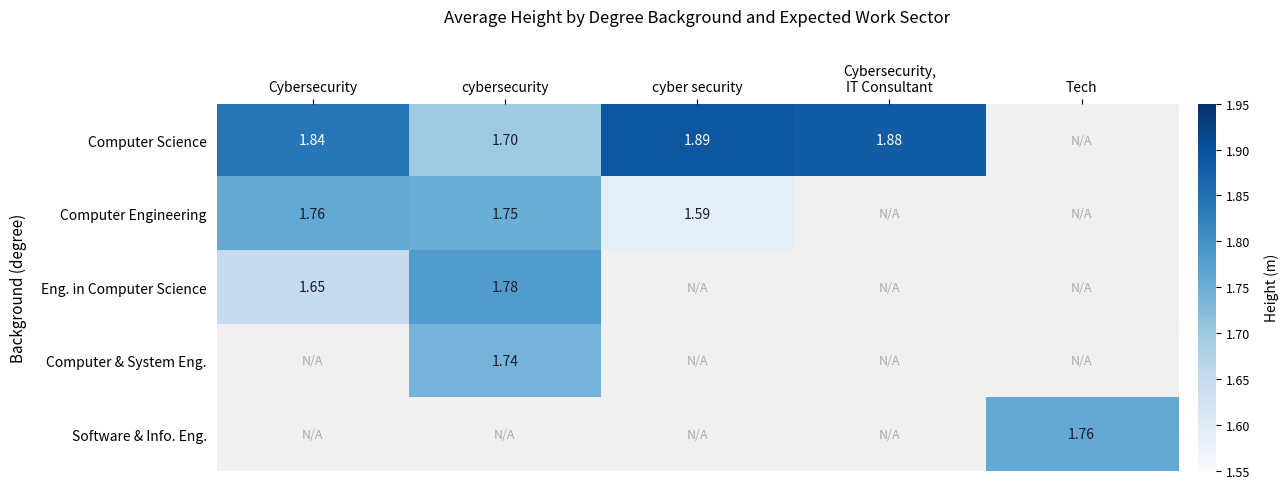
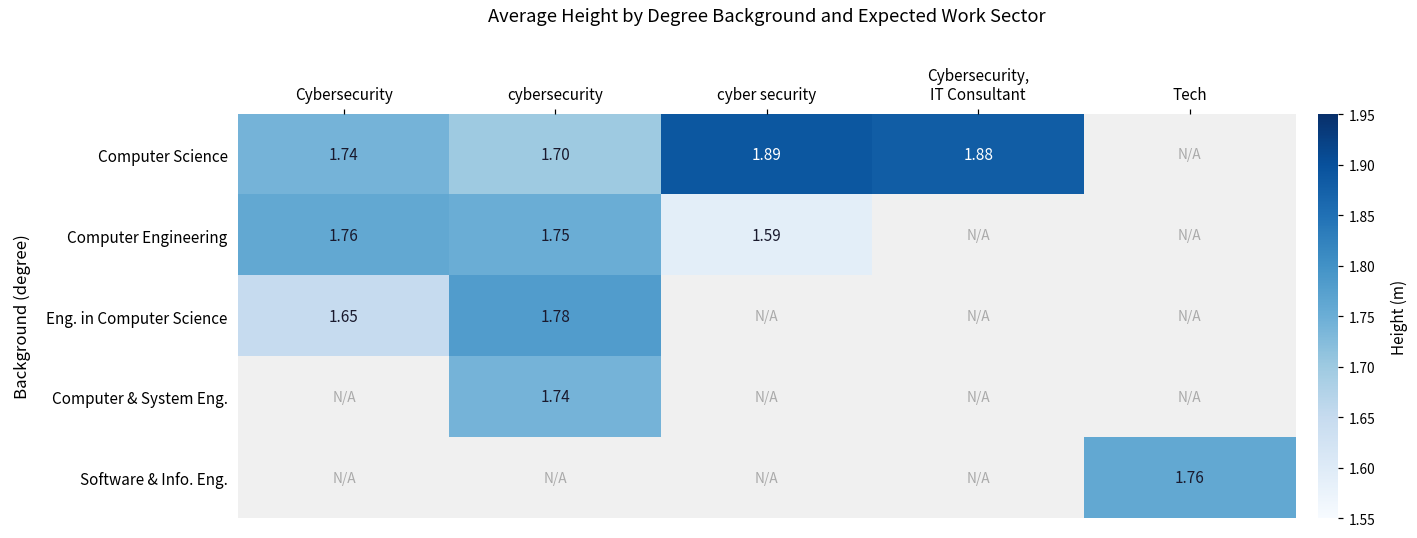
  {
    "Computer Science": {
-     "Cybersecurity": 1.84,
+     "Cybersecurity": 1.74,
      "cybersecurity": 1.70,
      "cyber security": 1.89,
      "Cybersecurity, IT Consultant": 1.88
    },
    "Computer Engineering": {
      "Cybersecurity": 1.76,
      "cybersecurity": 1.75,
      "cyber security": 1.59
    },
    "Eng. in Computer Science": {
      "Cybersecurity": 1.65,
      "cybersecurity": 1.78
    },
    "Computer & System Eng.": {
      "cybersecurity": 1.74
    },
    "Software & Info. Eng.": {
      "Tech": 1.76
    }
  }
